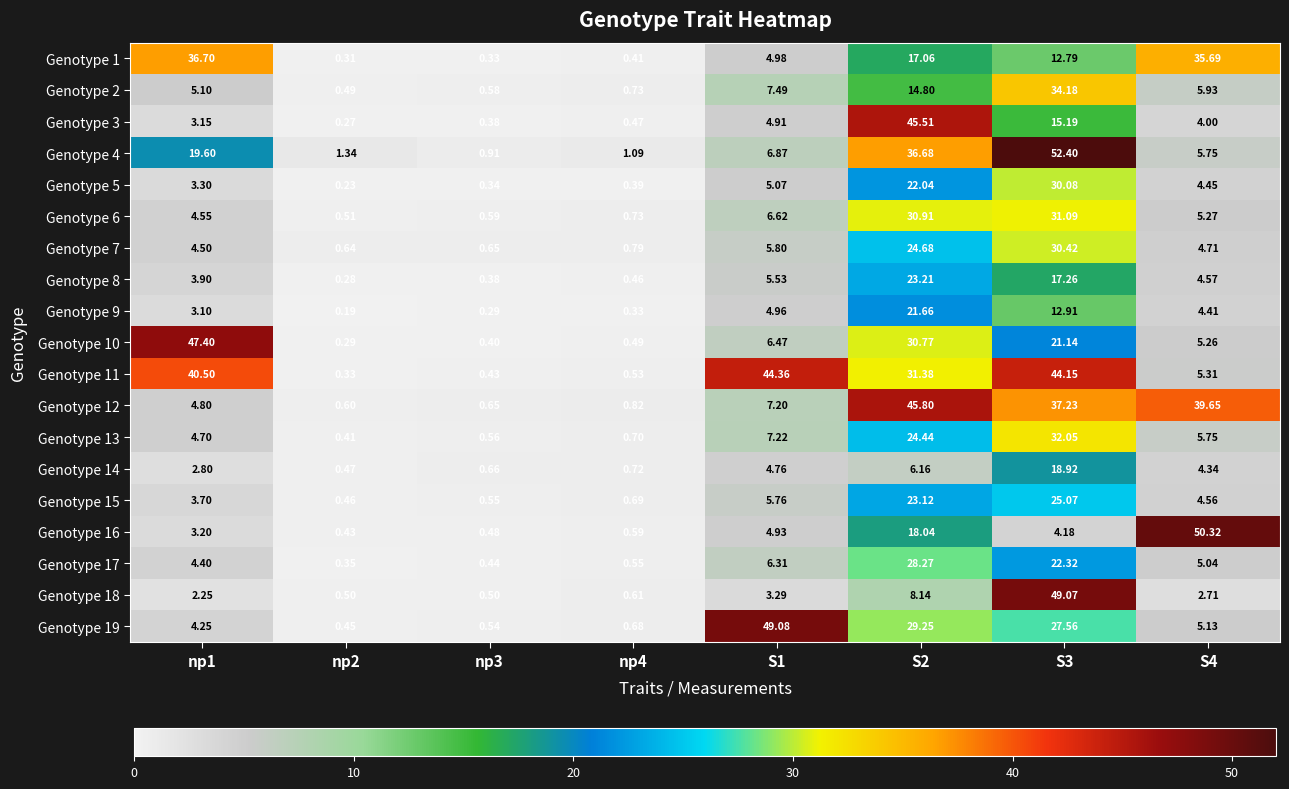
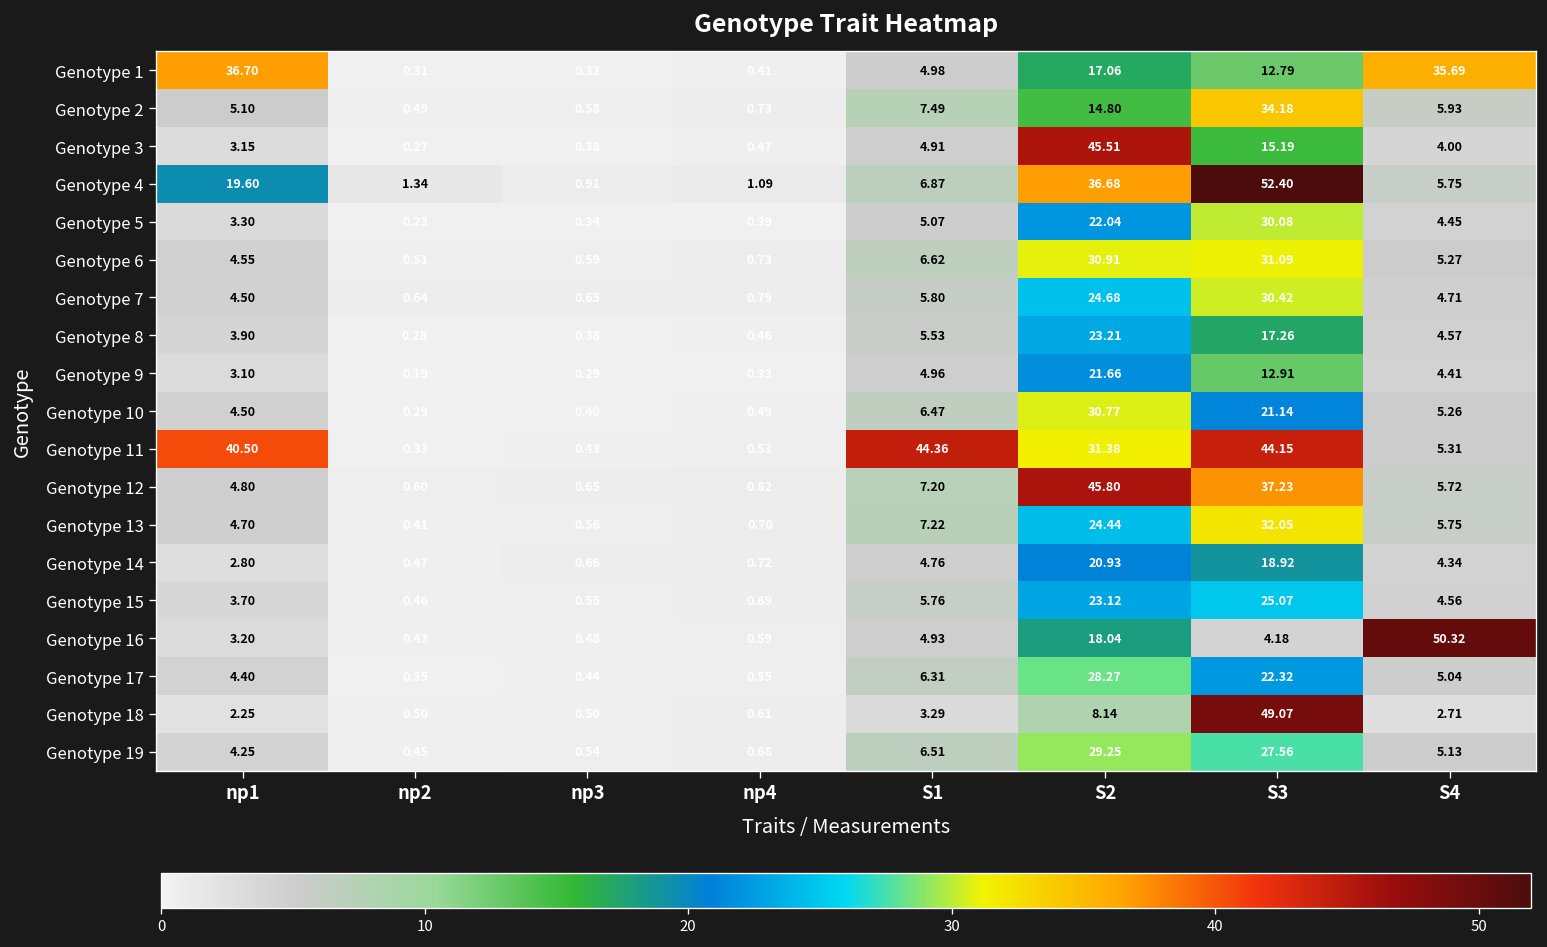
  {
    "Genotype 1": {
      "np1": 36.70,
      "S1": 4.98,
      "S2": 17.06,
      "S3": 12.79,
      "S4": 35.69
    },
    "Genotype 2": {
      "np1": 5.10,
      "S1": 7.49,
      "S2": 14.80,
      "S3": 34.18,
      "S4": 5.93
    },
    "Genotype 3": {
      "np1": 3.15,
      "S1": 4.91,
      "S2": 45.51,
      "S3": 15.19,
      "S4": 4.00
    },
    "Genotype 4": {
      "np1": 19.60,
      "np2": 1.34,
      "np4": 1.09,
      "S1": 6.87,
      "S2": 36.68,
      "S3": 52.40,
      "S4": 5.75
    },
    "Genotype 5": {
      "np1": 3.30,
      "S1": 5.07,
      "S2": 22.04,
      "S3": 30.08,
      "S4": 4.45
    },
    "Genotype 6": {
      "np1": 4.55,
      "S1": 6.62,
      "S2": 30.91,
      "S3": 31.09,
      "S4": 5.27
    },
    "Genotype 7": {
      "np1": 4.50,
      "S1": 5.80,
      "S2": 24.68,
      "S3": 30.42,
      "S4": 4.71
    },
    "Genotype 8": {
      "np1": 3.90,
      "S1": 5.53,
      "S2": 23.21,
      "S3": 17.26,
      "S4": 4.57
    },
    "Genotype 9": {
      "np1": 3.10,
      "S1": 4.96,
      "S2": 21.66,
      "S3": 12.91,
      "S4": 4.41
    },
    "Genotype 10": {
-     "np1": 47.40,
+     "np1": 4.50,
      "S1": 6.47,
      "S2": 30.77,
      "S3": 21.14,
      "S4": 5.26
    },
    "Genotype 11": {
      "np1": 40.50,
      "S1": 44.36,
      "S2": 31.38,
      "S3": 44.15,
      "S4": 5.31
    },
    "Genotype 12": {
      "np1": 4.80,
      "S1": 7.20,
      "S2": 45.80,
      "S3": 37.23,
-     "S4": 39.65
+     "S4": 5.72
    },
    "Genotype 13": {
      "np1": 4.70,
      "S1": 7.22,
      "S2": 24.44,
      "S3": 32.05,
      "S4": 5.75
    },
    "Genotype 14": {
      "np1": 2.80,
      "S1": 4.76,
-     "S2": 6.16,
+     "S2": 20.93,
      "S3": 18.92,
      "S4": 4.34
    },
    "Genotype 15": {
      "np1": 3.70,
      "S1": 5.76,
      "S2": 23.12,
      "S3": 25.07,
      "S4": 4.56
    },
    "Genotype 16": {
      "np1": 3.20,
      "S1": 4.93,
      "S2": 18.04,
      "S3": 4.18,
      "S4": 50.32
    },
    "Genotype 17": {
      "np1": 4.40,
      "S1": 6.31,
      "S2": 28.27,
      "S3": 22.32,
      "S4": 5.04
    },
    "Genotype 18": {
      "np1": 2.25,
      "S1": 3.29,
      "S2": 8.14,
      "S3": 49.07,
      "S4": 2.71
    },
    "Genotype 19": {
      "np1": 4.25,
-     "S1": 49.08,
+     "S1": 6.51,
      "S2": 29.25,
      "S3": 27.56,
      "S4": 5.13
    }
  }
